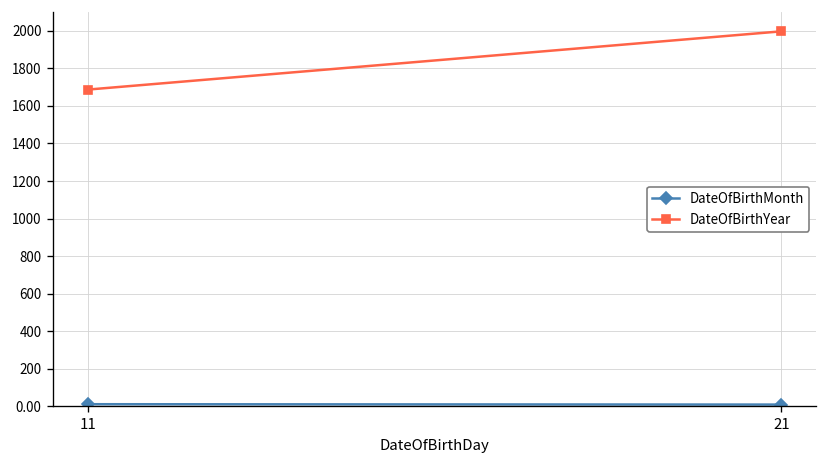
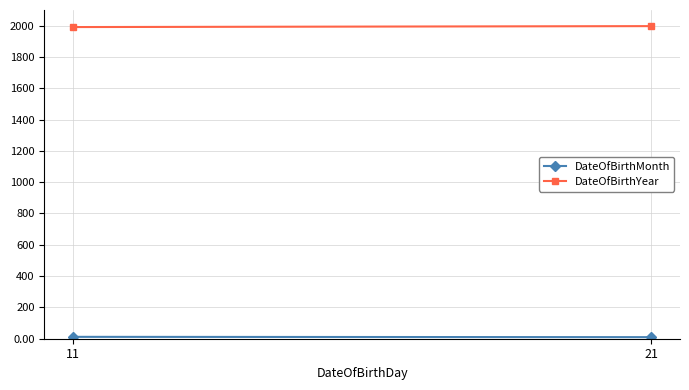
  {
    "DateOfBirthMonth": {
      "11": 10,
      "21": 10
    },
    "DateOfBirthYear": {
-     "11": 1690,
+     "11": 1990,
      "21": 2000
    }
  }
